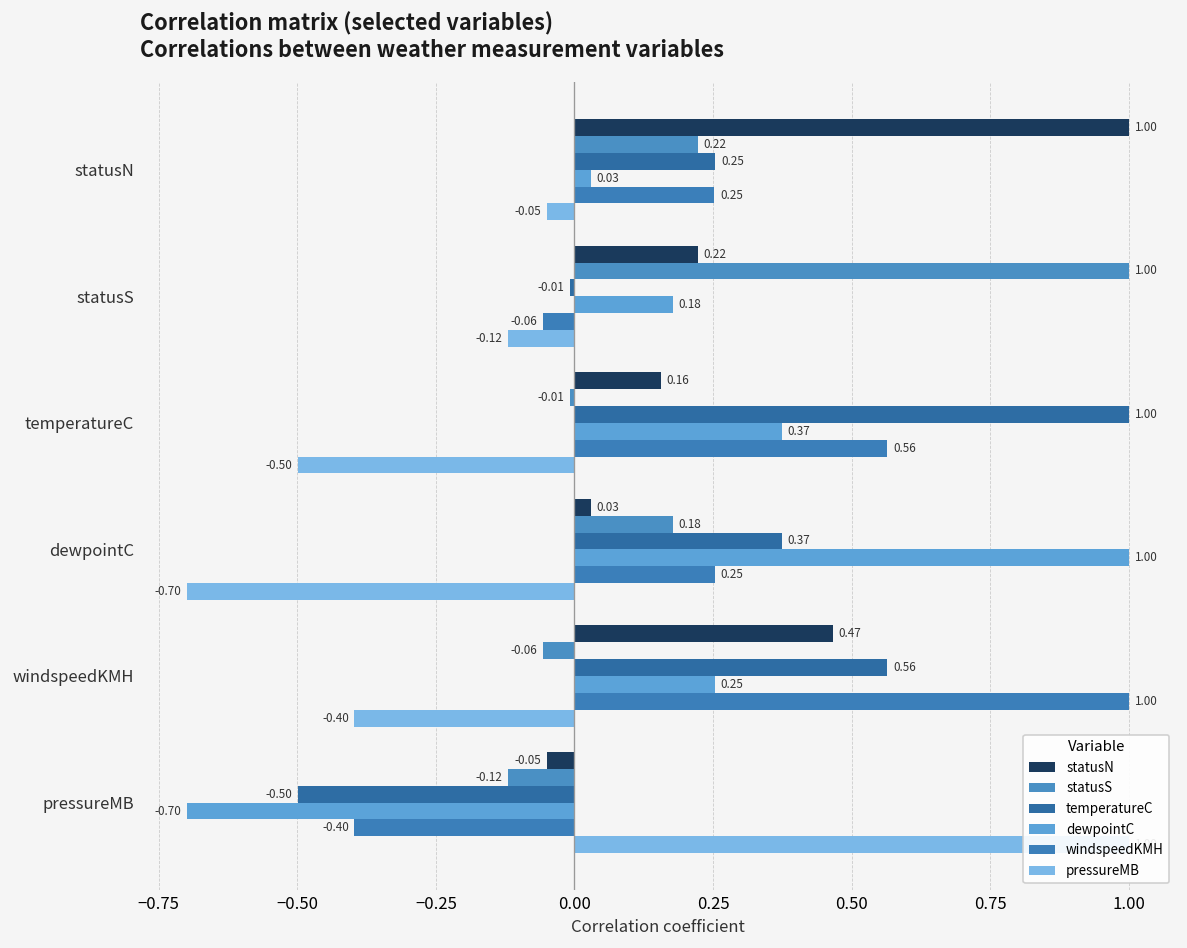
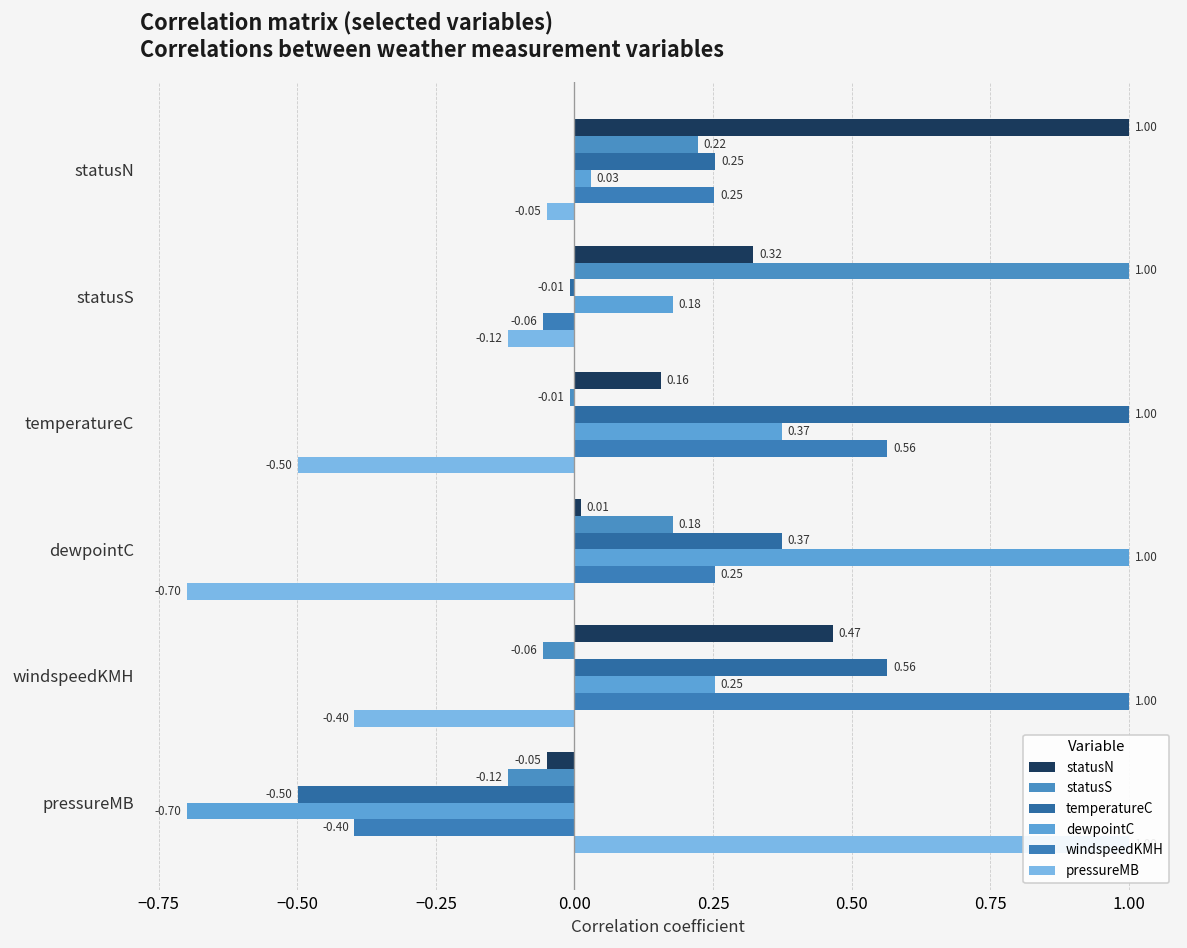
  {
    "statusN": {
      "statusN": 1.00,
-     "statusS": 0.22,
+     "statusS": 0.32,
      "temperatureC": 0.16,
-     "dewpointC": 0.03,
+     "dewpointC": 0.01,
      "windspeedKMH": 0.47,
      "pressureMB": -0.05
    }
  }
